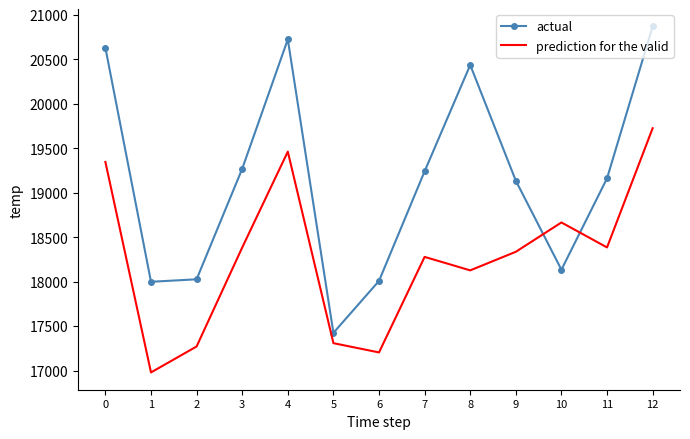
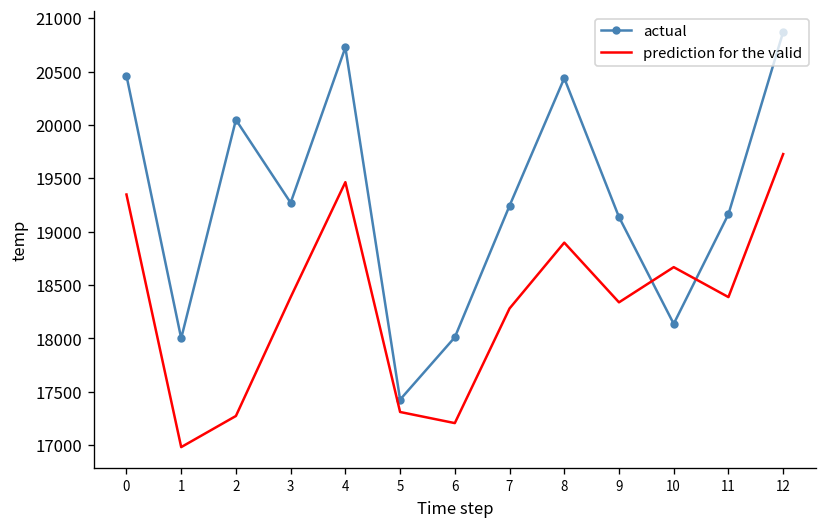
  {
    "actual": {
-     "0": 20600,
+     "0": 20500,
      "1": 18000,
-     "2": 18000,
+     "2": 20000,
      "3": 19300,
      "4": 20700,
      "5": 17400,
      "6": 18000,
      "7": 19200,
      "8": 20400,
      "9": 19100,
      "10": 18100,
      "11": 19200
    },
    "prediction for the valid": {
      "0": 19300,
      "1": 17000,
      "2": 17300,
      "3": 18400,
      "4": 19500,
      "5": 17300,
      "6": 17200,
      "7": 18300,
-     "8": 18100,
+     "8": 18900,
      "9": 18300,
      "10": 18700,
      "11": 18400,
      "12": 19700
    }
  }
